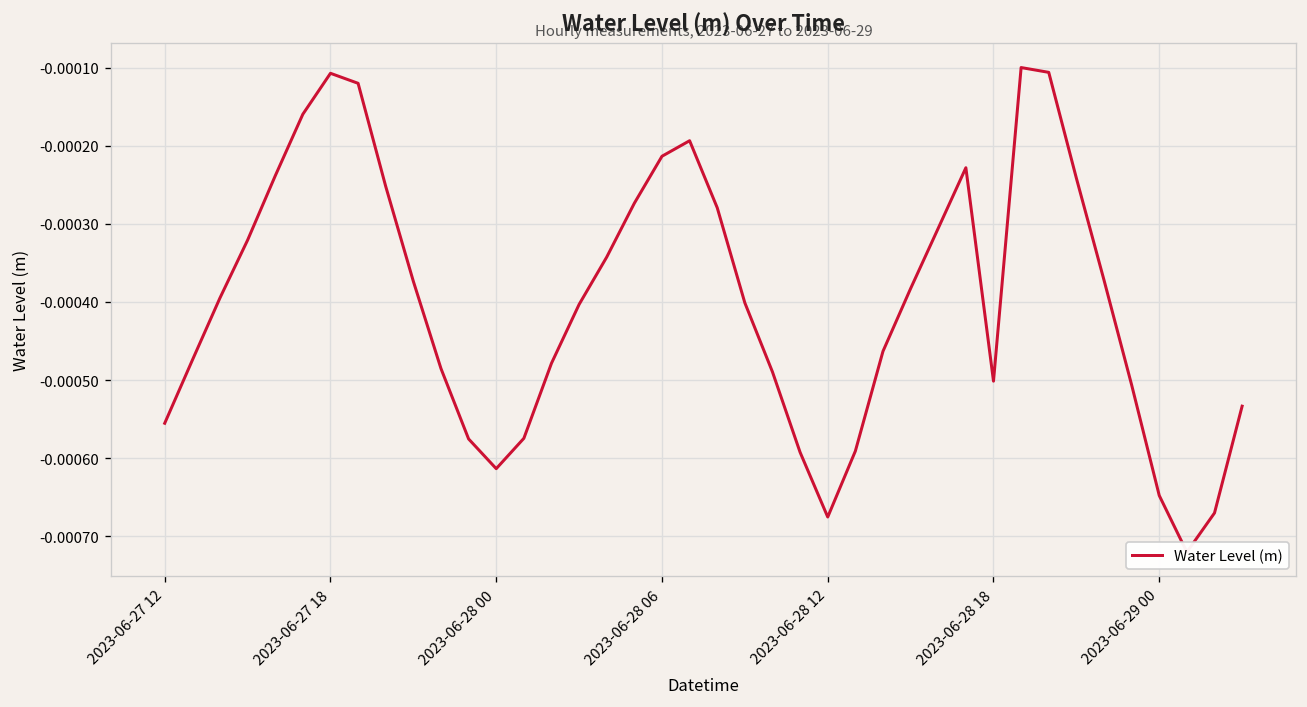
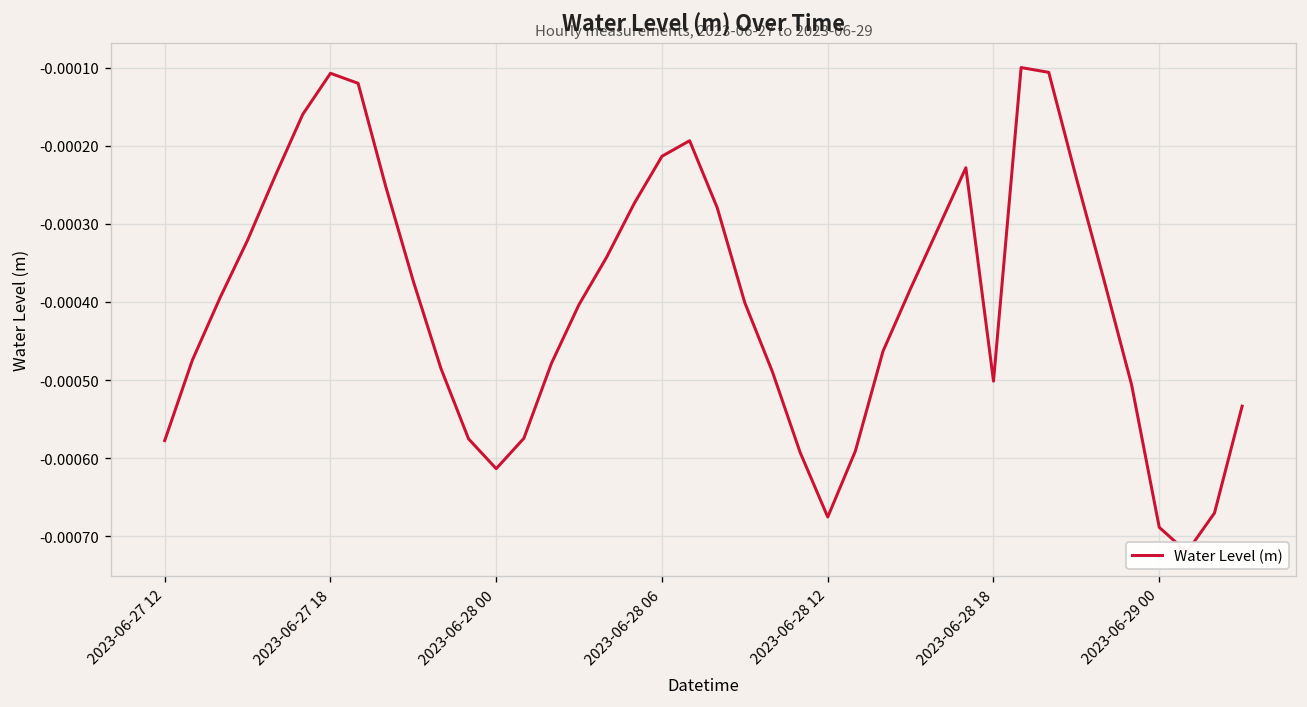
  {
-   "2023-06-27 12": -0.00056,
+   "2023-06-27 12": -0.00058,
    "2023-06-27 18": -0.00011,
    "2023-06-28 00": -0.00061,
    "2023-06-28 06": -0.00021,
    "2023-06-28 12": -0.00068,
    "2023-06-28 18": -0.00050,
-   "2023-06-29 00": -0.00065
+   "2023-06-29 00": -0.00069
  }
